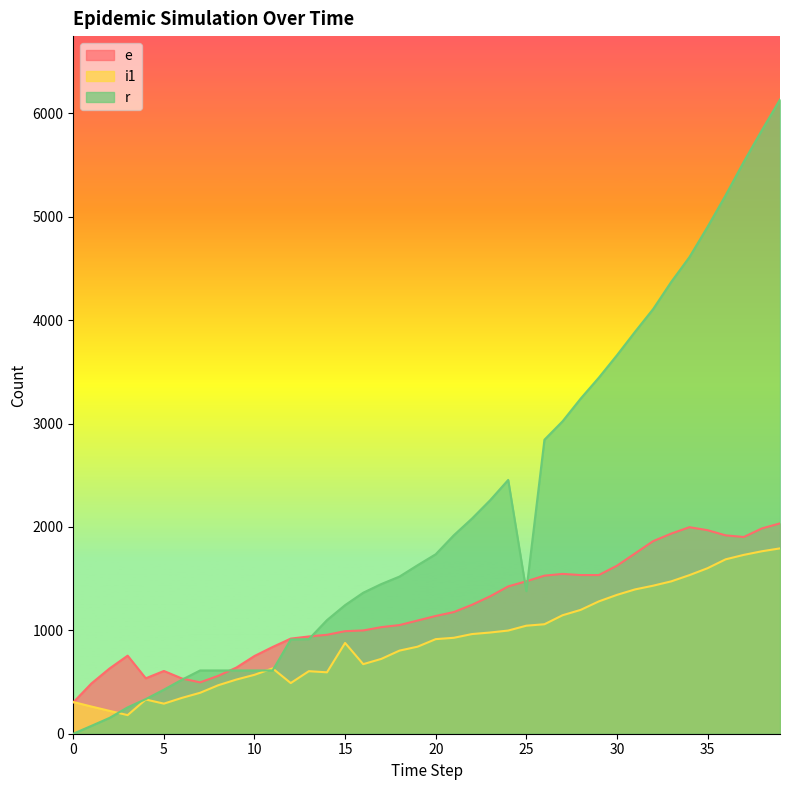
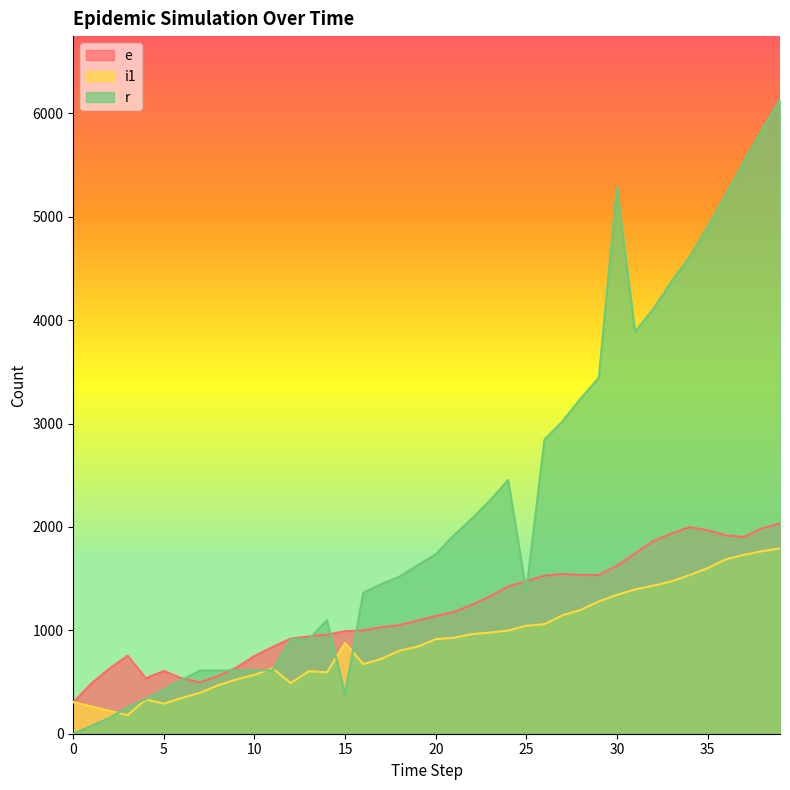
  {
    "e": {
      "5": 610,
      "10": 750,
      "15": 990,
      "20": 1140,
      "25": 1480,
      "30": 1630,
      "35": 1970
    },
    "i1": {
      "5": 290,
      "10": 570,
      "15": 880,
      "20": 920,
      "25": 1050,
      "30": 1340,
      "35": 1600
    },
    "r": {
      "0": 0,
      "5": 430,
      "10": 610,
-     "15": 1240,
+     "15": 380,
      "20": 1740,
      "25": 1380,
-     "30": 3660,
+     "30": 5290,
      "35": 4900
    }
  }
